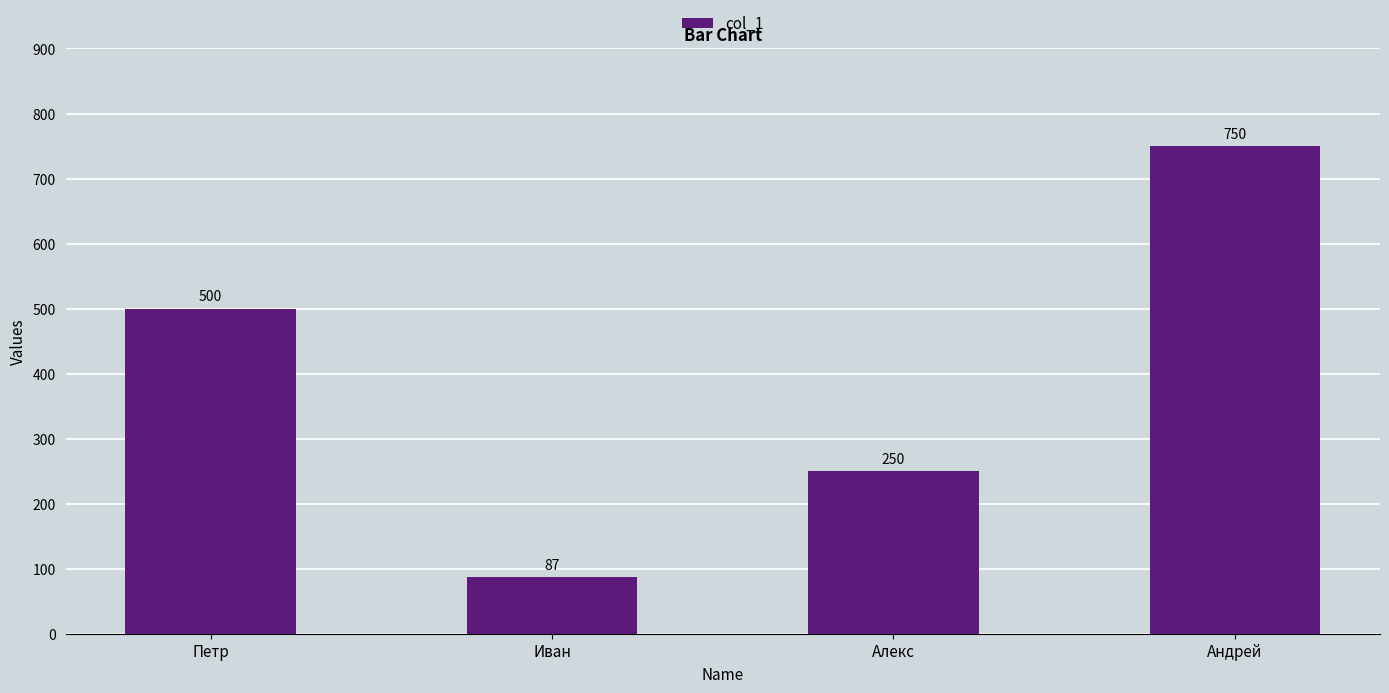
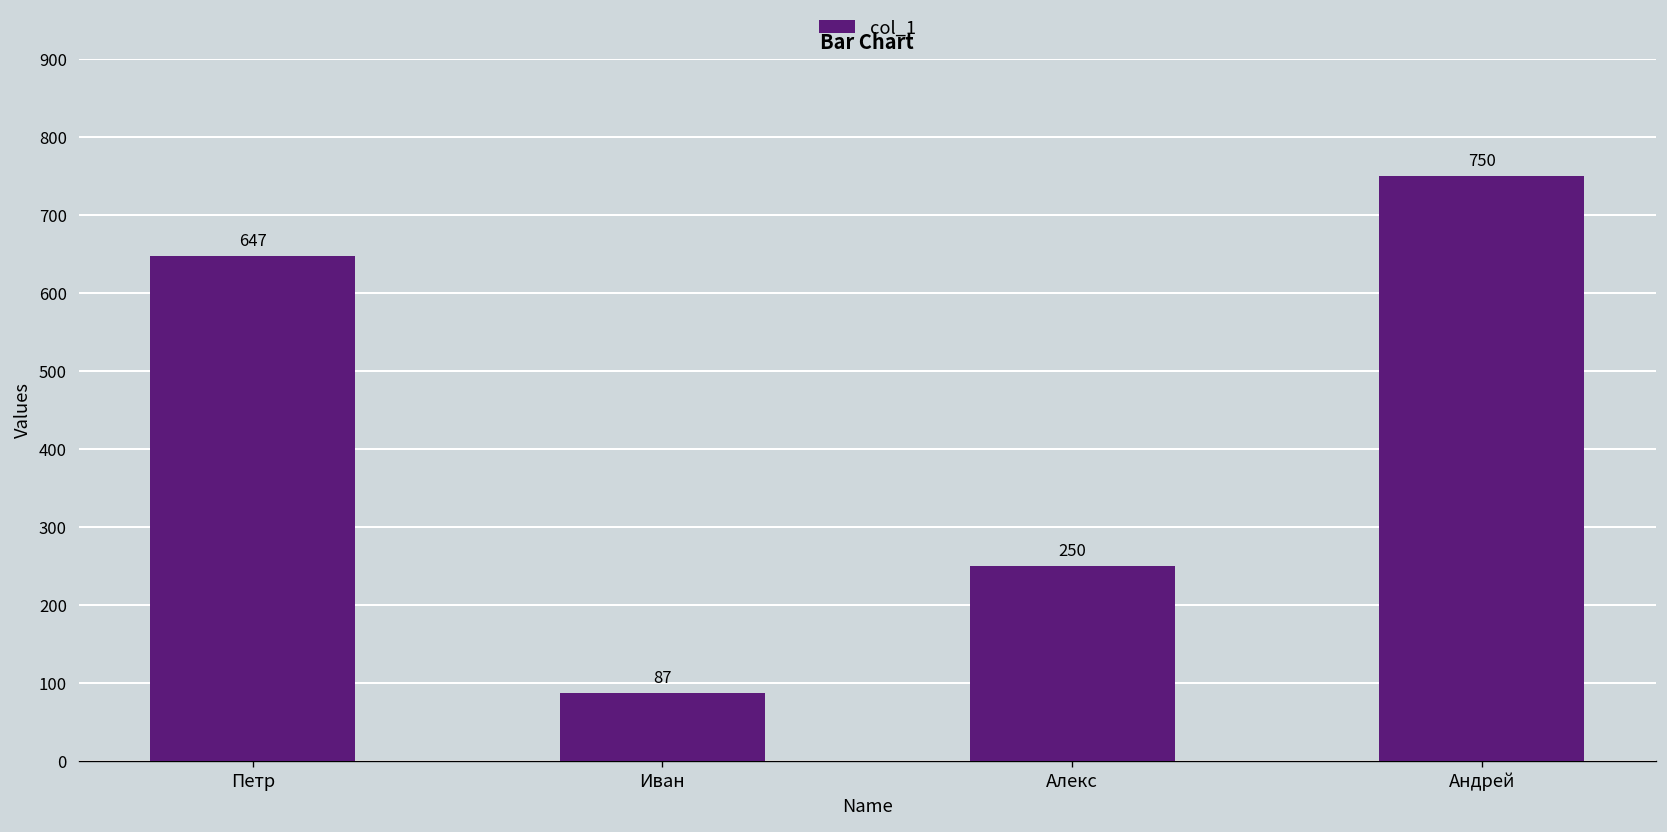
  {
-   "Петр": 500,
+   "Петр": 647,
    "Иван": 87,
    "Алекс": 250,
    "Андрей": 750
  }
